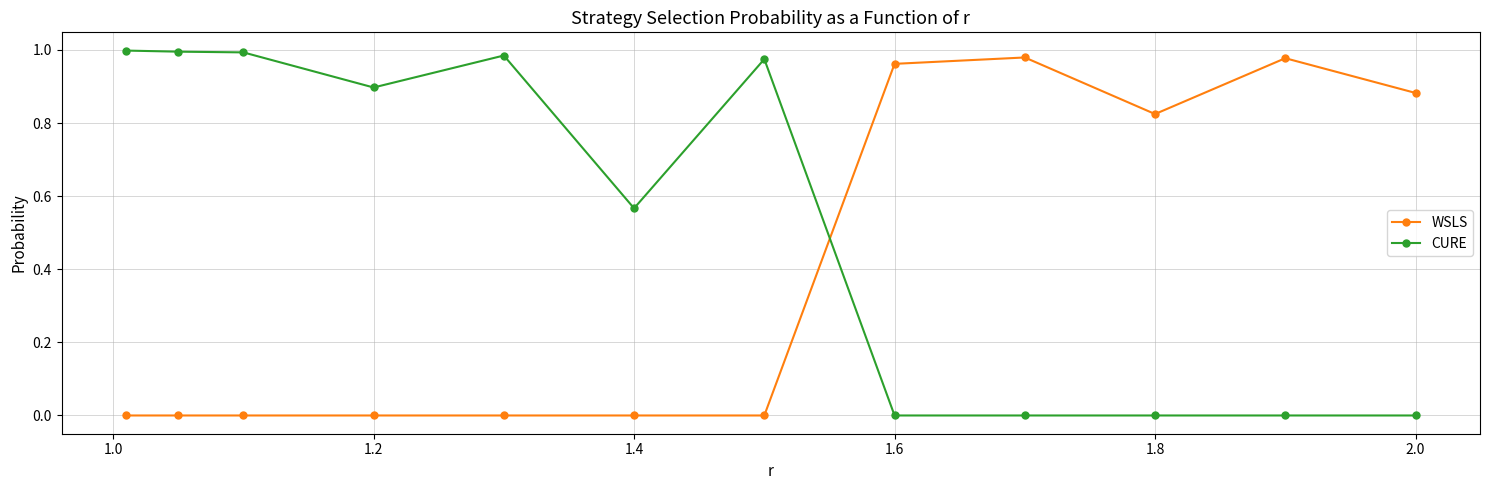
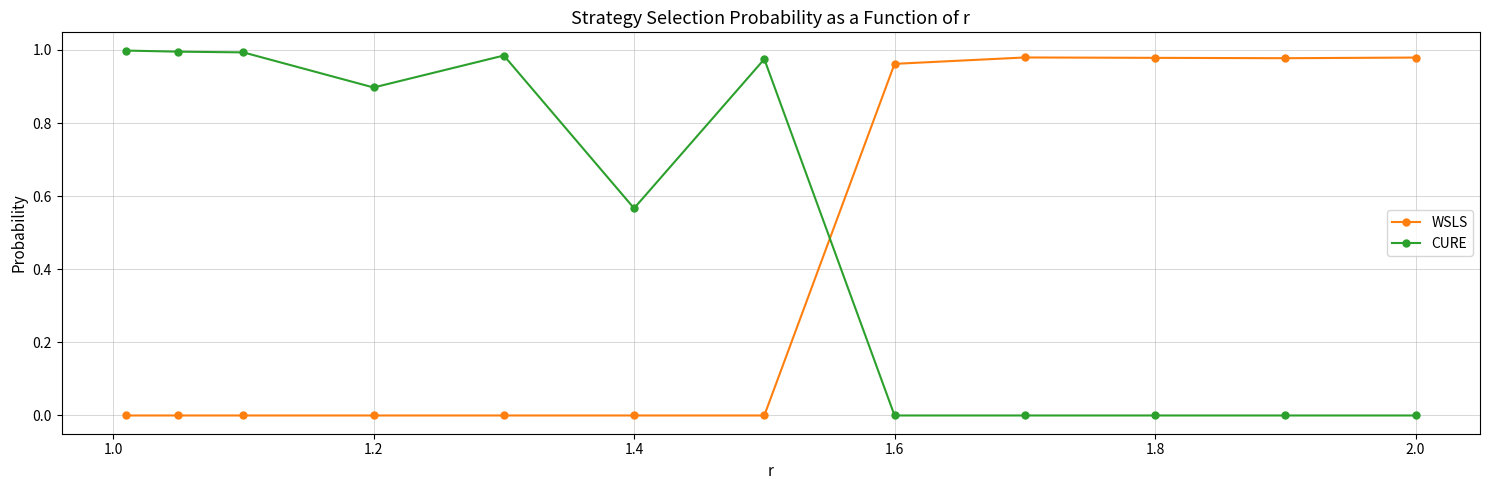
  {
    "WSLS": {
      "1.2": 0.00,
      "1.4": 0.00,
      "1.6": 0.96,
-     "1.8": 0.82,
-     "2.0": 0.88
+     "1.8": 0.98,
+     "2.0": 0.98
    },
    "CURE": {
      "1.2": 0.90,
      "1.4": 0.57,
      "1.6": 0.00,
      "1.8": 0.00,
      "2.0": 0.00
    }
  }
